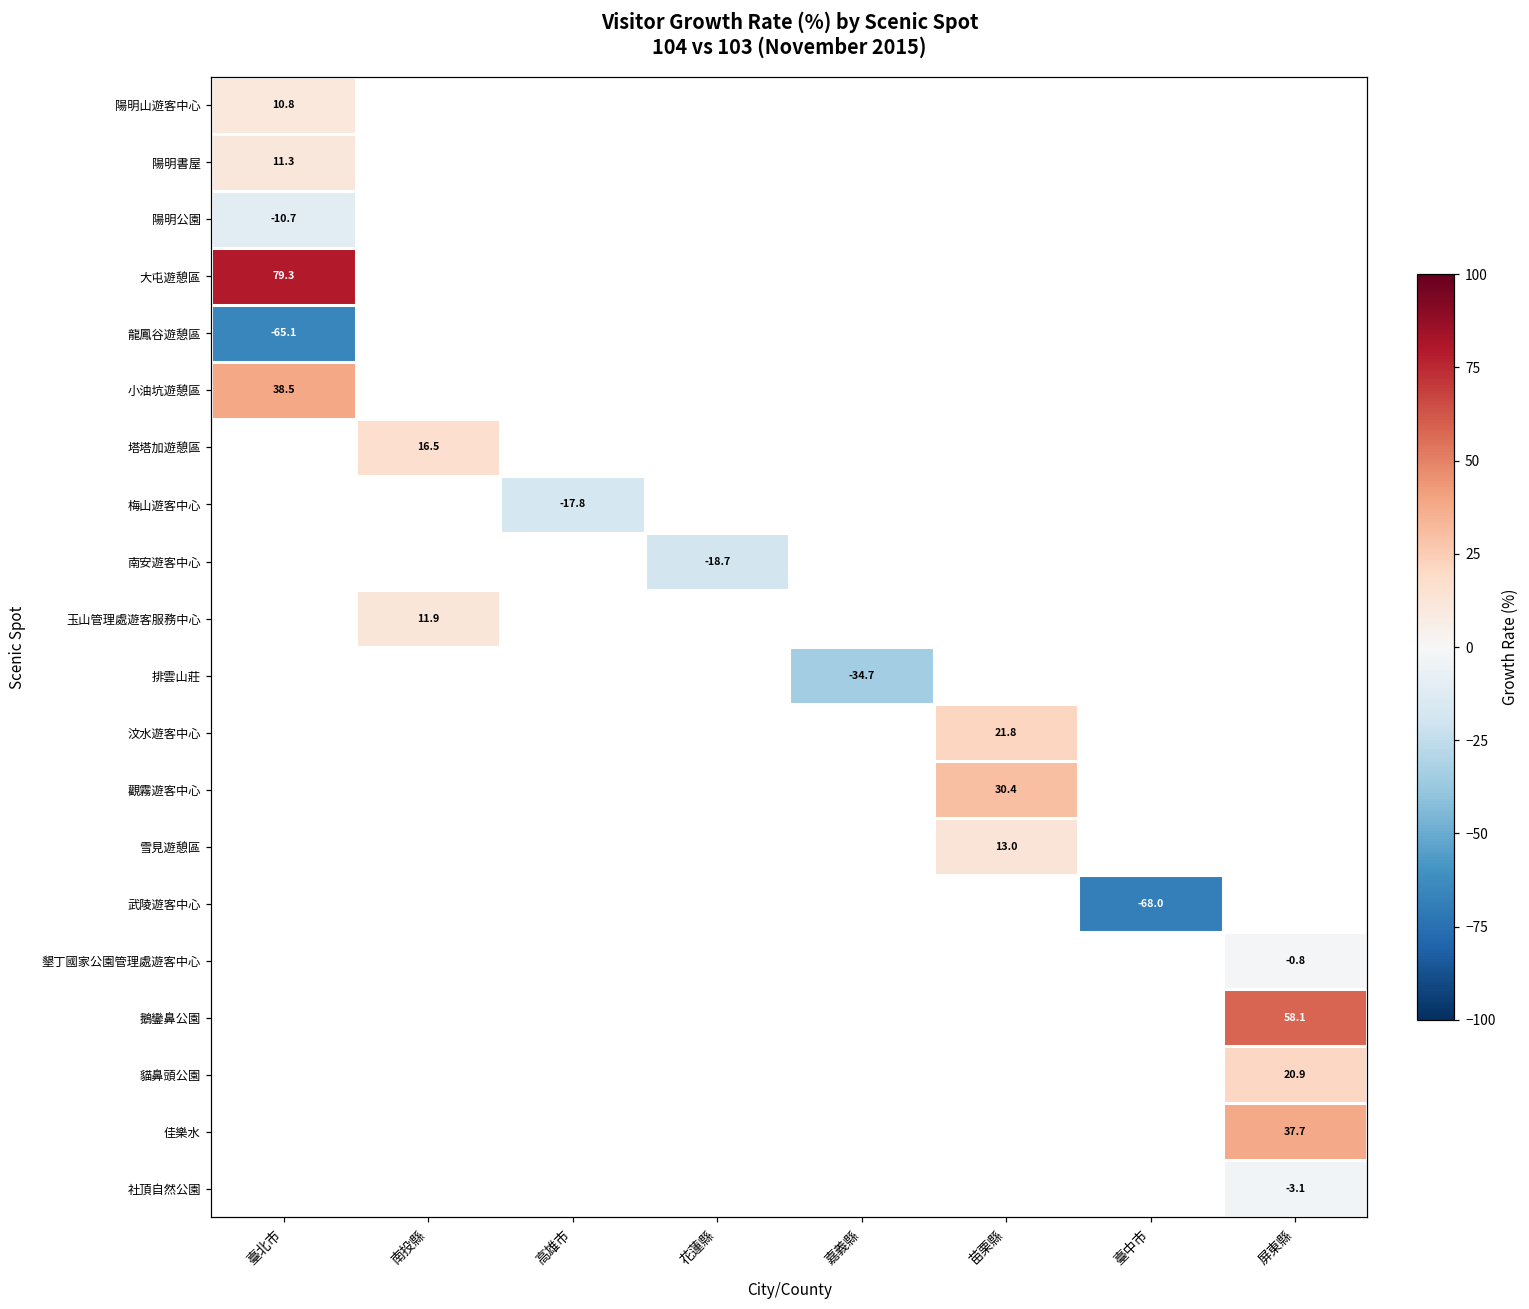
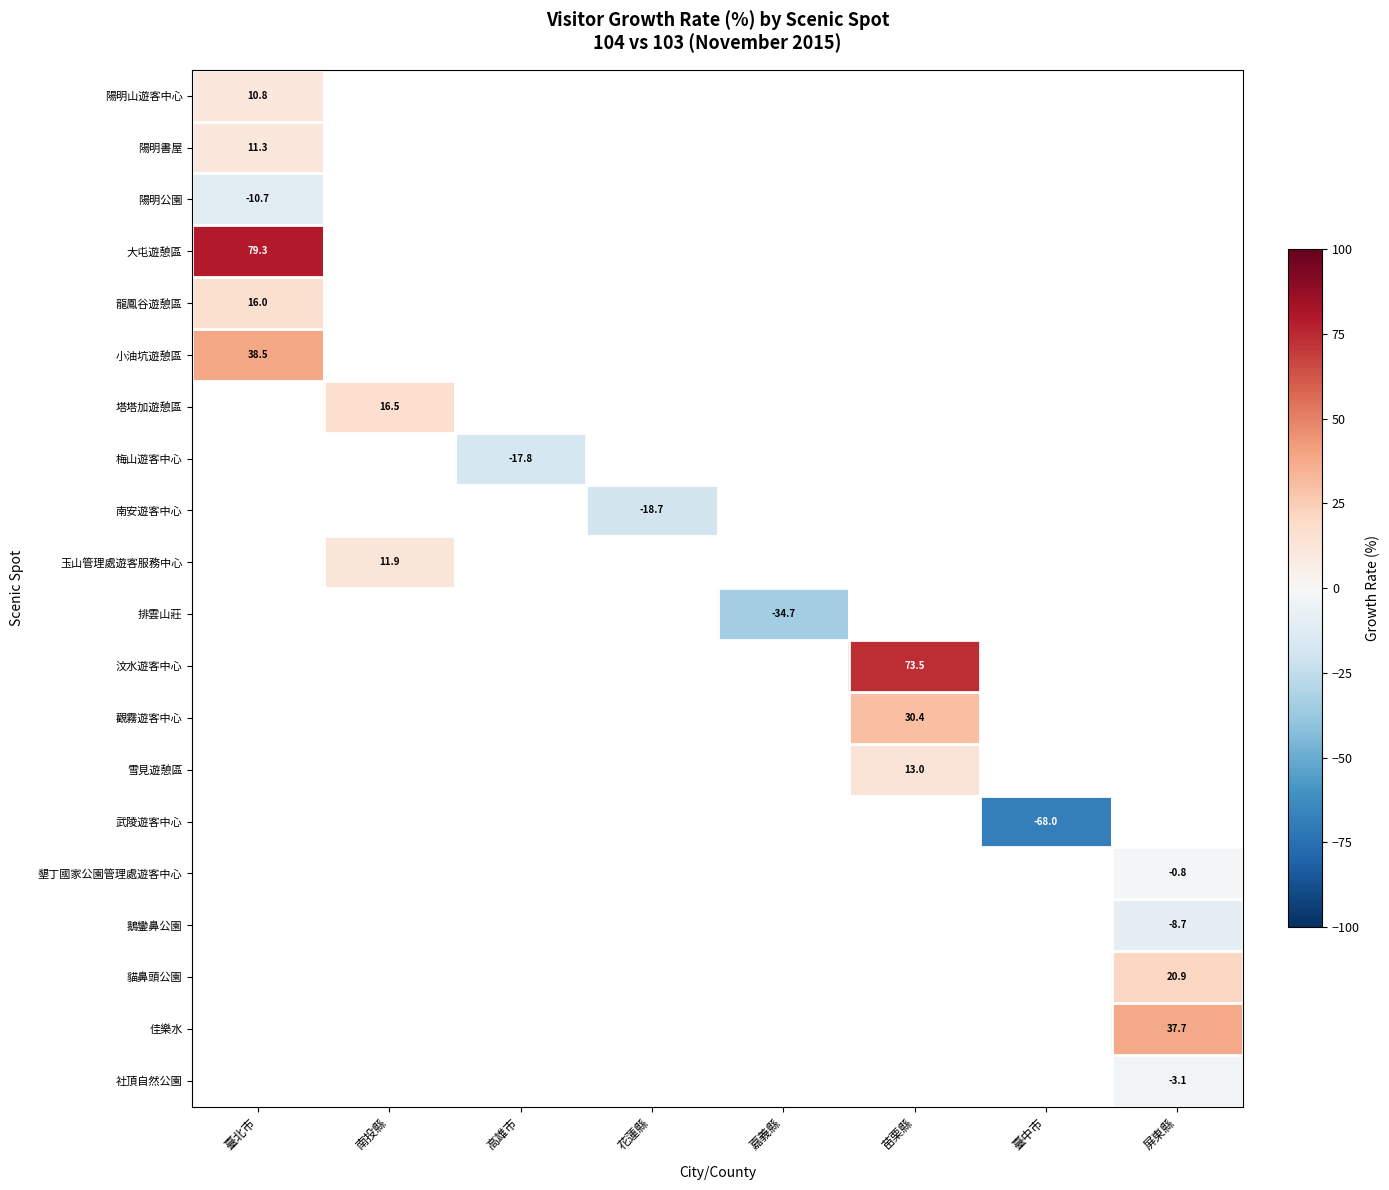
  {
    "陽明山遊客中心": {
      "臺北市": 10.8
    },
    "陽明書屋": {
      "臺北市": 11.3
    },
    "陽明公園": {
      "臺北市": -10.7
    },
    "大屯遊憩區": {
      "臺北市": 79.3
    },
    "龍鳳谷遊憩區": {
-     "臺北市": -65.1
+     "臺北市": 16.0
    },
    "小油坑遊憩區": {
      "臺北市": 38.5
    },
    "塔塔加遊憩區": {
      "南投縣": 16.5
    },
    "梅山遊客中心": {
      "高雄市": -17.8
    },
    "南安遊客中心": {
      "花蓮縣": -18.7
    },
    "玉山管理處遊客服務中心": {
      "南投縣": 11.9
    },
    "排雲山莊": {
      "嘉義縣": -34.7
    },
    "汶水遊客中心": {
-     "苗栗縣": 21.8
+     "苗栗縣": 73.5
    },
    "觀霧遊客中心": {
      "苗栗縣": 30.4
    },
    "雪見遊憩區": {
      "苗栗縣": 13.0
    },
    "武陵遊客中心": {
      "臺中市": -68.0
    },
    "墾丁國家公園管理處遊客中心": {
      "屏東縣": -0.8
    },
    "鵝鑾鼻公園": {
-     "屏東縣": 58.1
+     "屏東縣": -8.7
    },
    "貓鼻頭公園": {
      "屏東縣": 20.9
    },
    "佳樂水": {
      "屏東縣": 37.7
    },
    "社頂自然公園": {
      "屏東縣": -3.1
    }
  }
